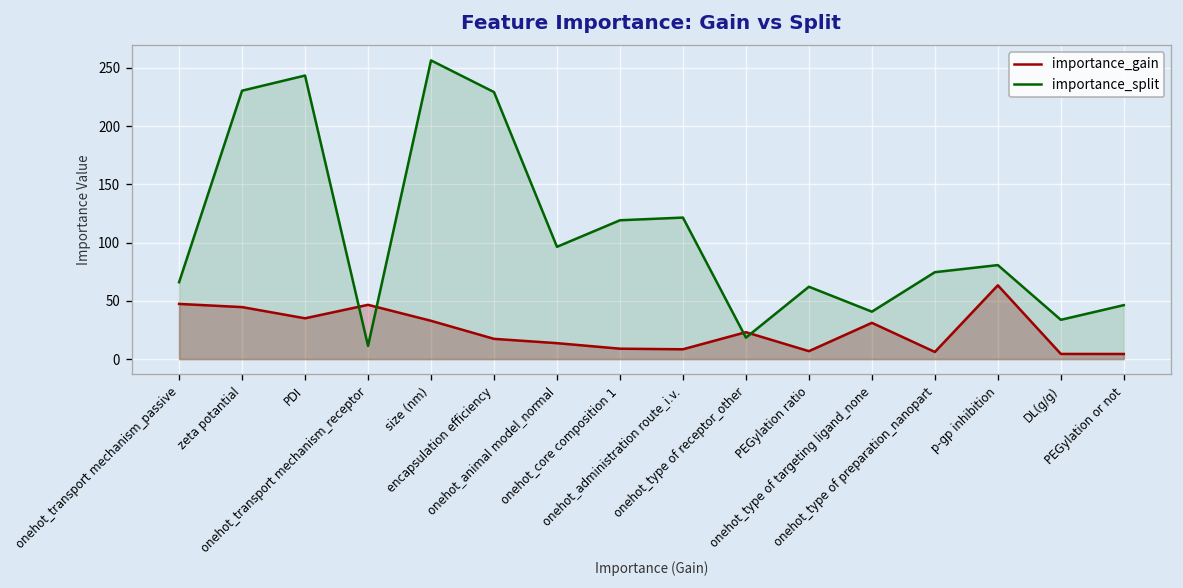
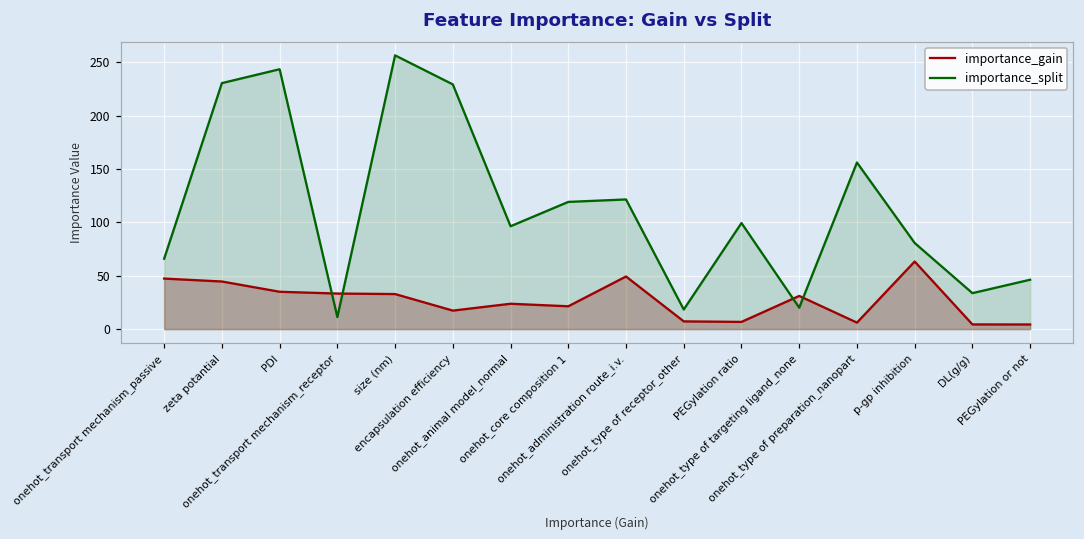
  {
    "importance_gain": {
      "onehot_transport mechanism_passive": 50,
      "zeta potantial": 40,
      "PDI": 40,
-     "onehot_transport mechanism_receptor": 50,
+     "onehot_transport mechanism_receptor": 30,
      "size (nm)": 30,
      "encapsulation efficiency": 20,
-     "onehot_animal model_normal": 10,
-     "onehot_core composition 1": 10,
-     "onehot_administration route_i.v.": 10,
-     "onehot_type of receptor_other": 20,
+     "onehot_animal model_normal": 20,
+     "onehot_core composition 1": 20,
+     "onehot_administration route_i.v.": 50,
+     "onehot_type of receptor_other": 10,
      "PEGylation ratio": 10,
      "onehot_type of targeting ligand_none": 30,
      "onehot_type of preparation_nanopart": 10,
      "p-gp inhibition": 60,
      "DL(g/g)": 0,
      "PEGylation or not": 0
    },
    "importance_split": {
      "onehot_transport mechanism_passive": 70,
      "zeta potantial": 230,
      "PDI": 240,
      "onehot_transport mechanism_receptor": 10,
      "size (nm)": 260,
      "encapsulation efficiency": 230,
      "onehot_animal model_normal": 100,
      "onehot_core composition 1": 120,
      "onehot_administration route_i.v.": 120,
      "onehot_type of receptor_other": 20,
-     "PEGylation ratio": 60,
-     "onehot_type of targeting ligand_none": 40,
-     "onehot_type of preparation_nanopart": 70,
+     "PEGylation ratio": 100,
+     "onehot_type of targeting ligand_none": 20,
+     "onehot_type of preparation_nanopart": 160,
      "p-gp inhibition": 80,
      "DL(g/g)": 30,
      "PEGylation or not": 50
    }
  }
